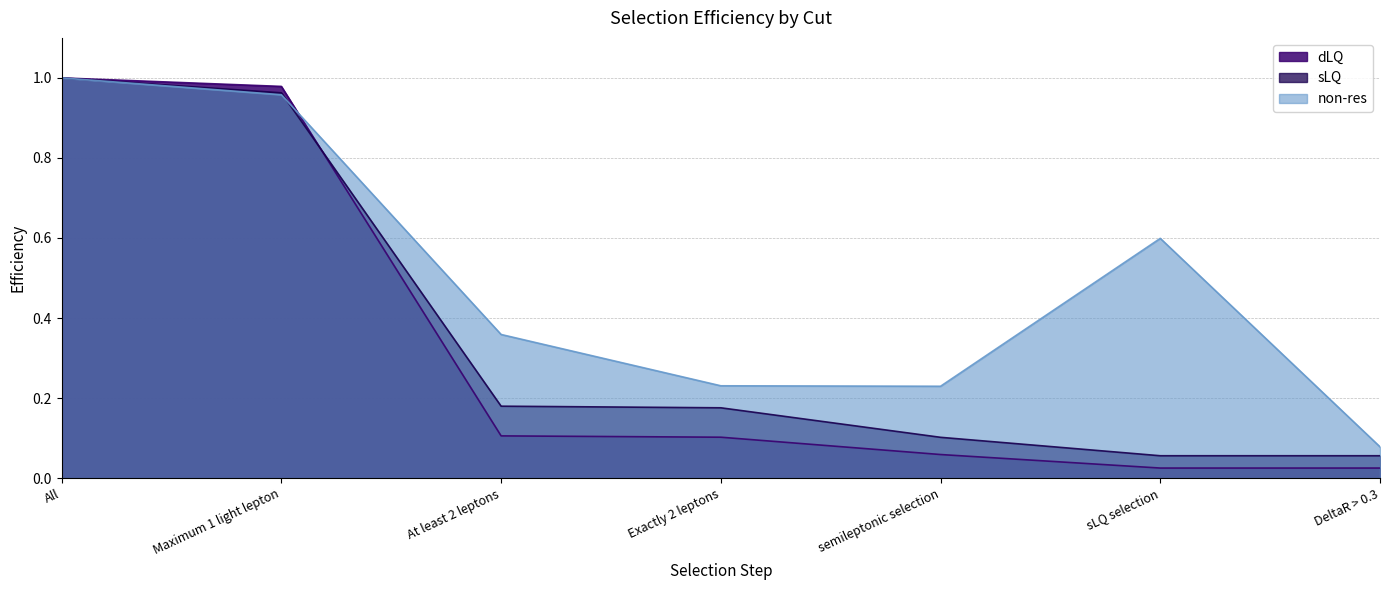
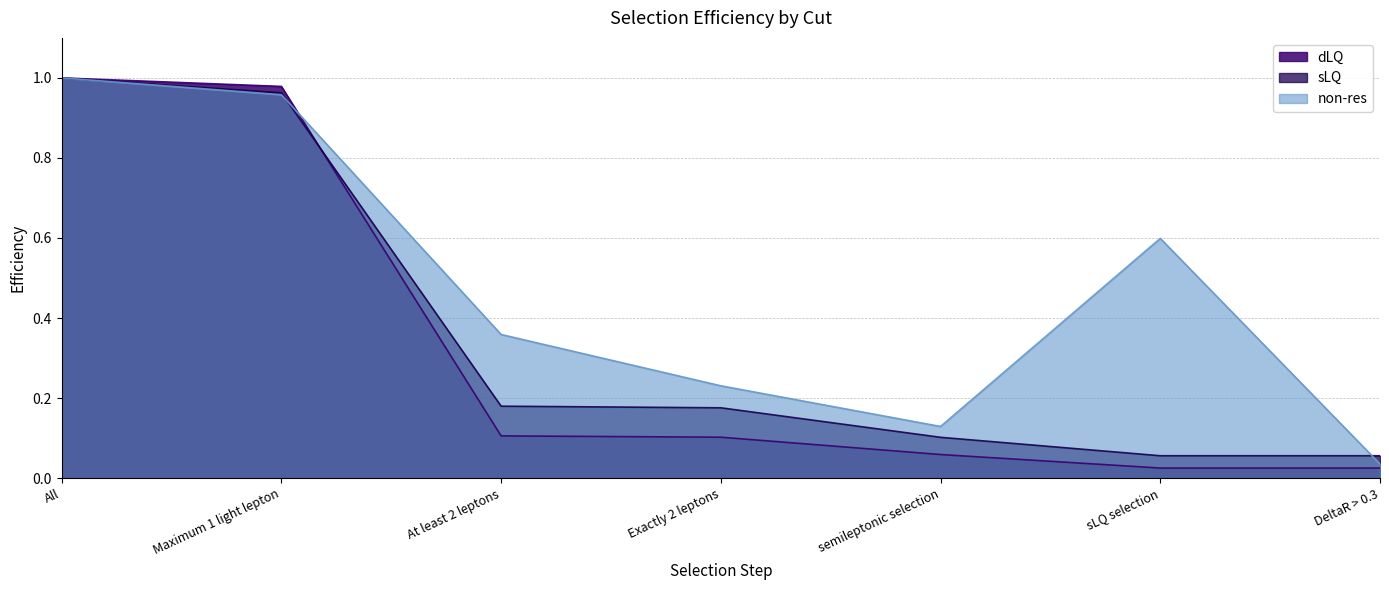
  {
    "non-res": {
      "At least 2 leptons": 0.36,
      "Exactly 2 leptons": 0.23,
-     "semileptonic selection": 0.23,
+     "semileptonic selection": 0.13,
      "sLQ selection": 0.60,
-     "DeltaR > 0.3": 0.08
+     "DeltaR > 0.3": 0.04
    }
  }
